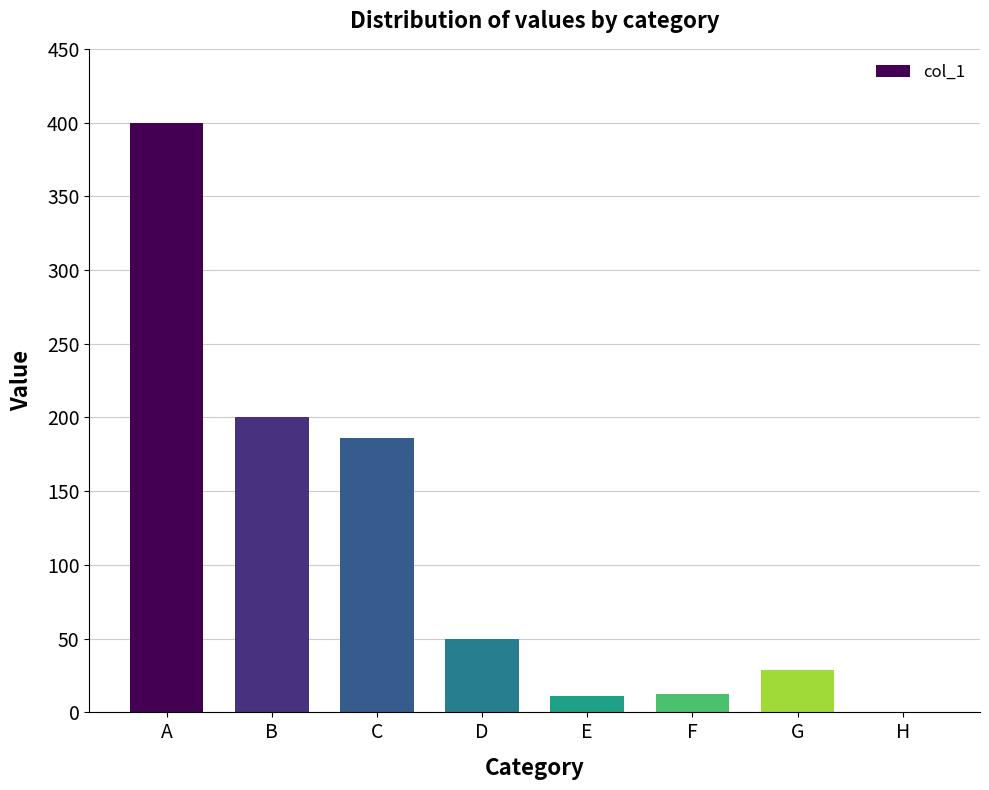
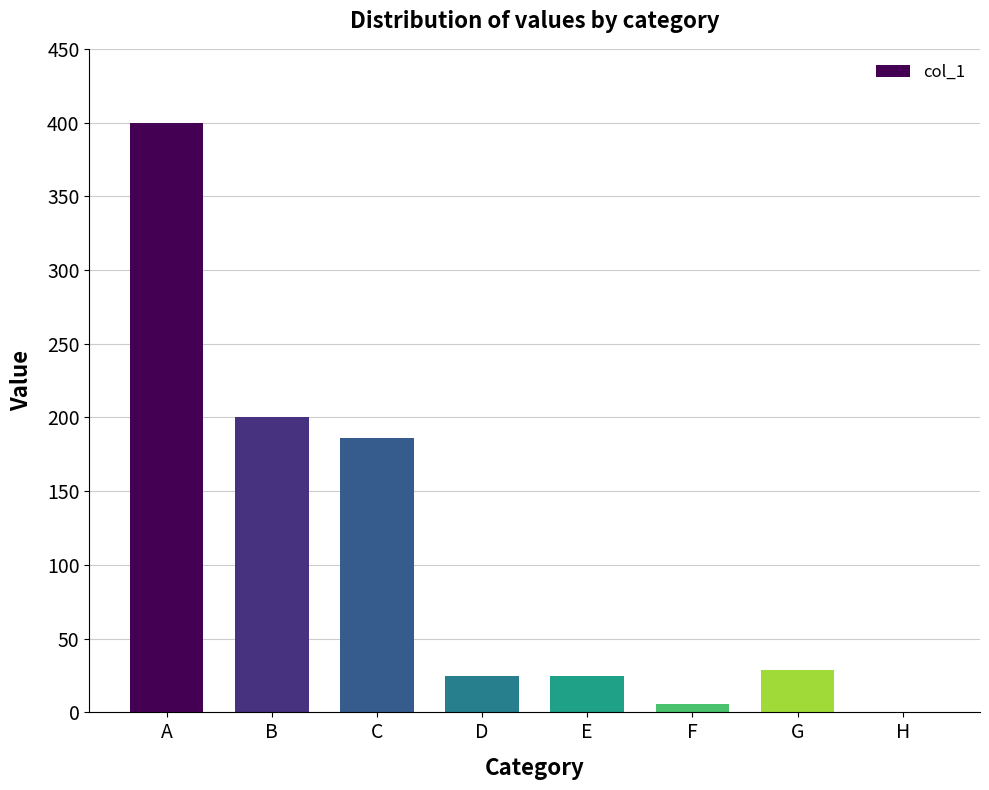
  {
    "A": 400,
    "B": 200,
    "C": 186,
-   "D": 50,
-   "E": 11,
-   "F": 13,
+   "D": 25,
+   "E": 25,
+   "F": 6,
    "G": 29,
    "H": 0
  }
